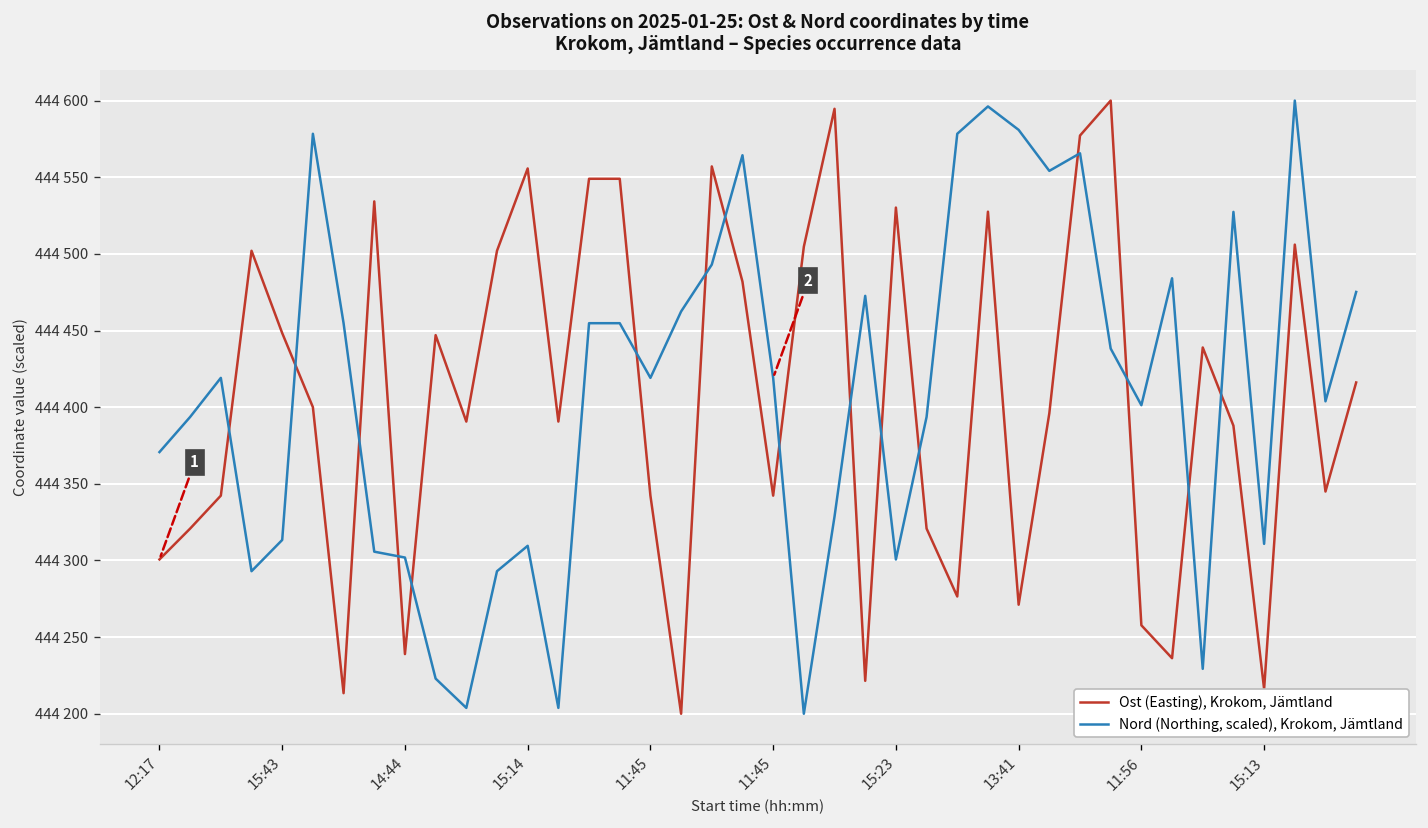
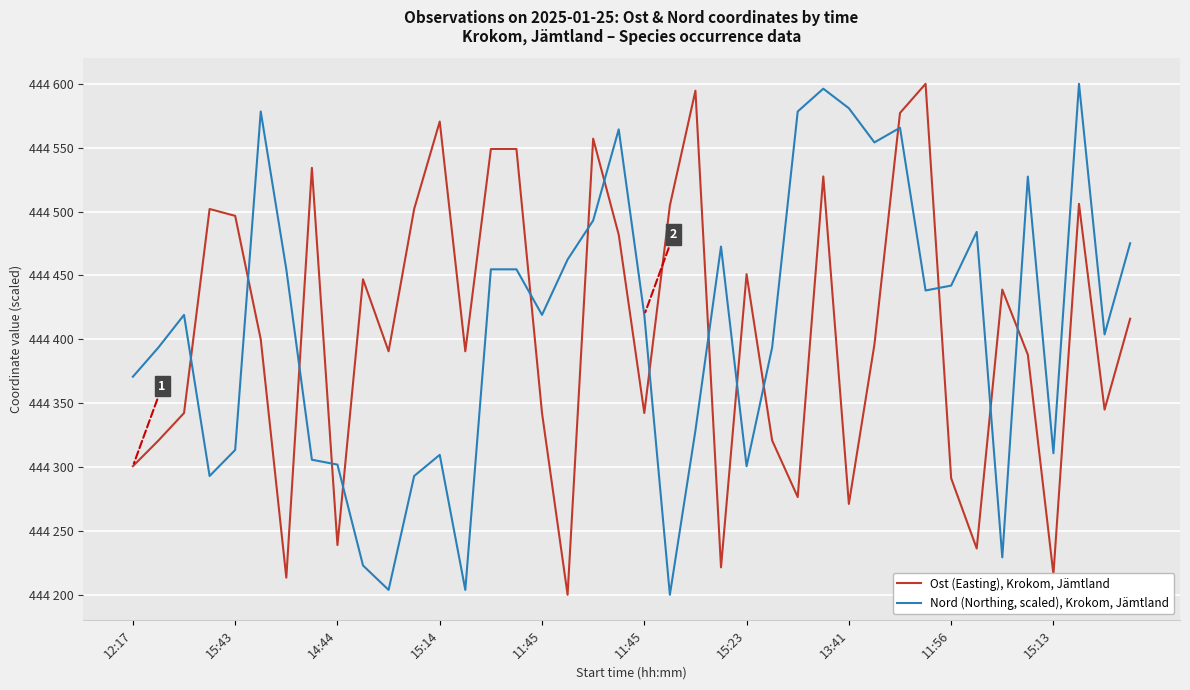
  {
    "Ost (Easting), Krokom, Jämtland": {
      "12:17": 444301,
-     "15:43": 444448,
+     "15:43": 444497,
      "14:44": 444239,
-     "15:14": 444556,
-     "15:23": 444530,
+     "15:14": 444570,
+     "15:23": 444451,
      "13:41": 444271,
-     "11:56": 444258
+     "11:56": 444291
    },
    "Nord (Northing, scaled), Krokom, Jämtland": {
      "12:17": 444371,
      "15:43": 444313,
      "14:44": 444302,
      "15:14": 444310,
      "15:23": 444301,
      "13:41": 444581,
-     "11:56": 444401,
+     "11:56": 444442,
      "15:13": 444311
    }
  }
